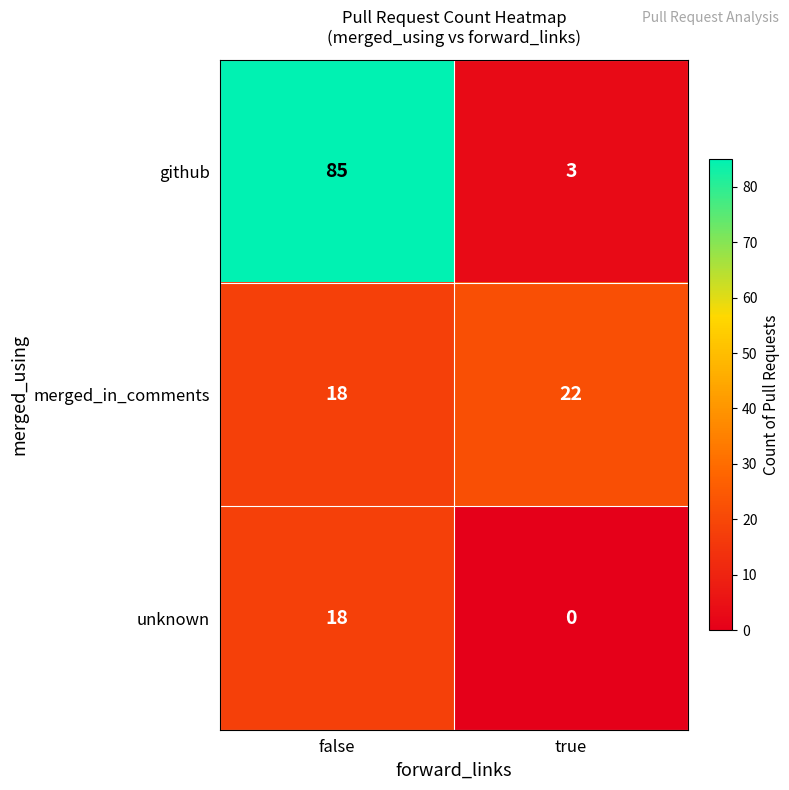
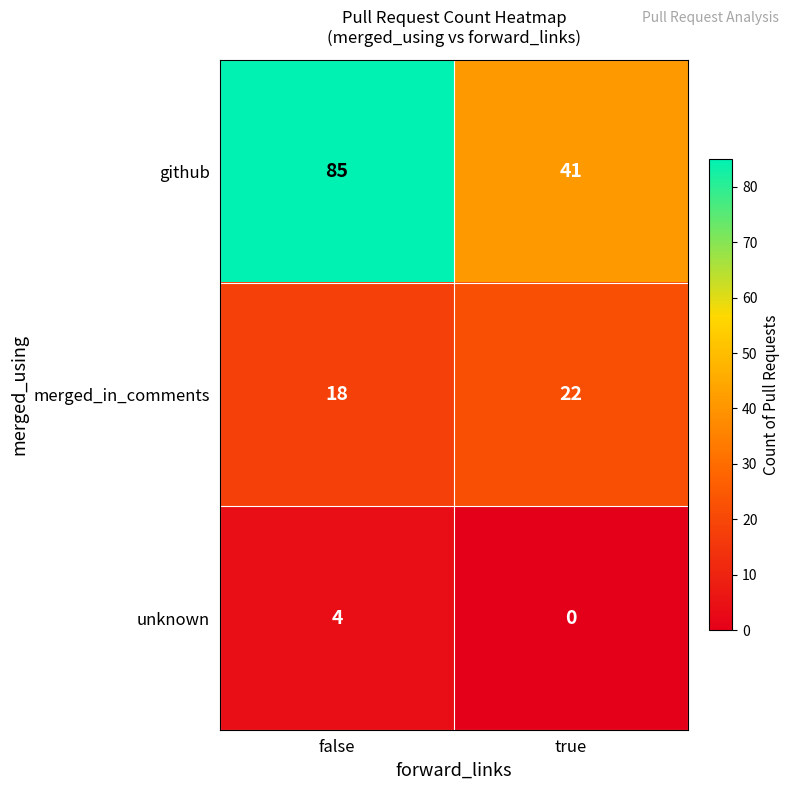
  {
    "github": {
      "false": 85,
-     "true": 3
+     "true": 41
    },
    "merged_in_comments": {
      "false": 18,
      "true": 22
    },
    "unknown": {
-     "false": 18,
+     "false": 4,
      "true": 0
    }
  }
